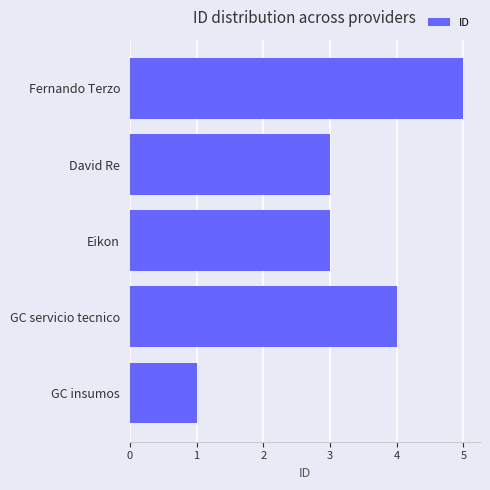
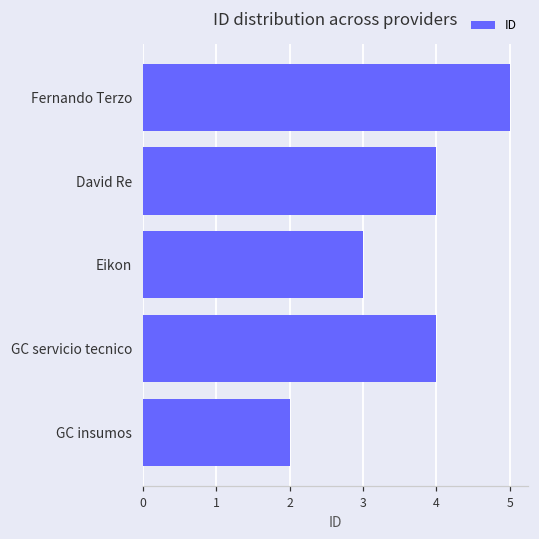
  {
    "Fernando Terzo": 5,
-   "David Re": 3,
+   "David Re": 4,
    "Eikon": 3,
    "GC servicio tecnico": 4,
-   "GC insumos": 1
+   "GC insumos": 2
  }
